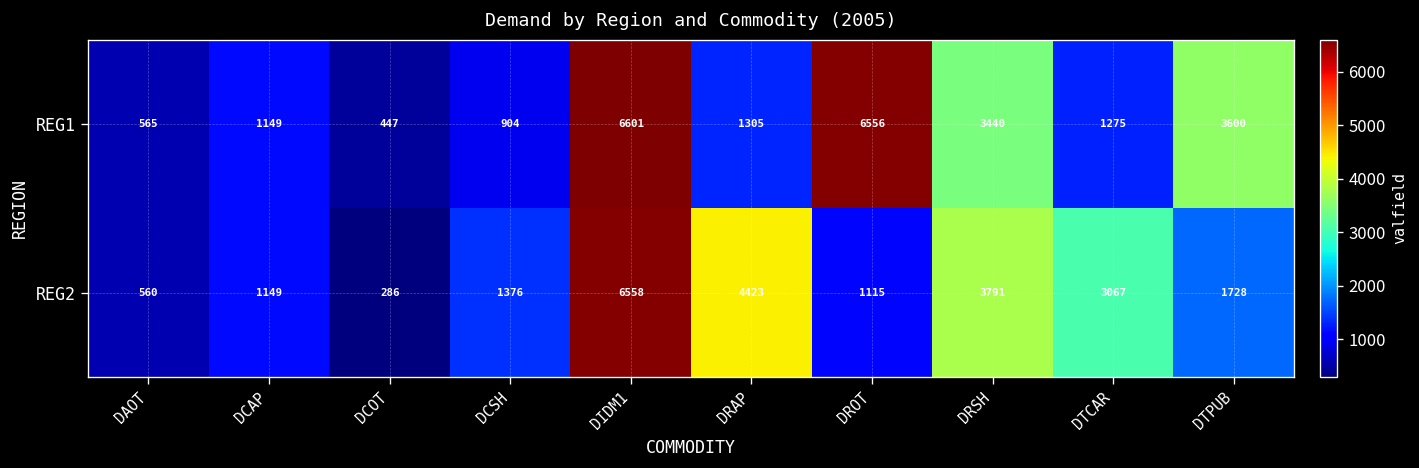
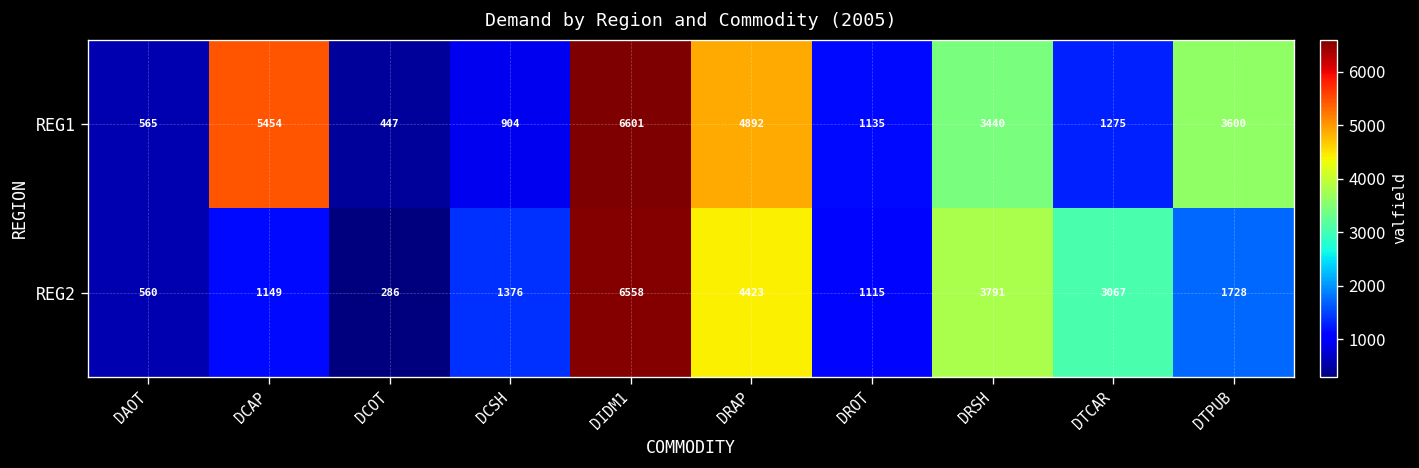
  {
    "REG1": {
      "DAOT": 565,
-     "DCAP": 1149,
+     "DCAP": 5454,
      "DCOT": 447,
      "DCSH": 904,
      "DIDM1": 6601,
-     "DRAP": 1305,
-     "DROT": 6556,
+     "DRAP": 4892,
+     "DROT": 1135,
      "DRSH": 3440,
      "DTCAR": 1275,
      "DTPUB": 3600
    },
    "REG2": {
      "DAOT": 560,
      "DCAP": 1149,
      "DCOT": 286,
      "DCSH": 1376,
      "DIDM1": 6558,
      "DRAP": 4423,
      "DROT": 1115,
      "DRSH": 3791,
      "DTCAR": 3067,
      "DTPUB": 1728
    }
  }
